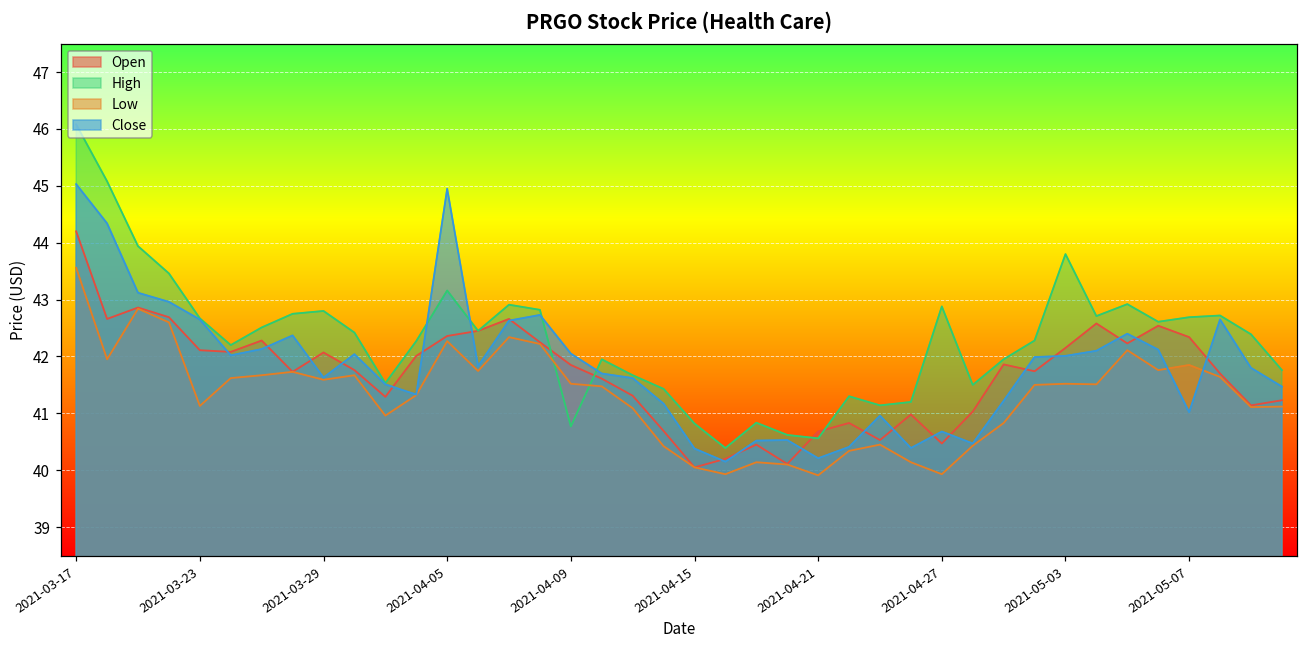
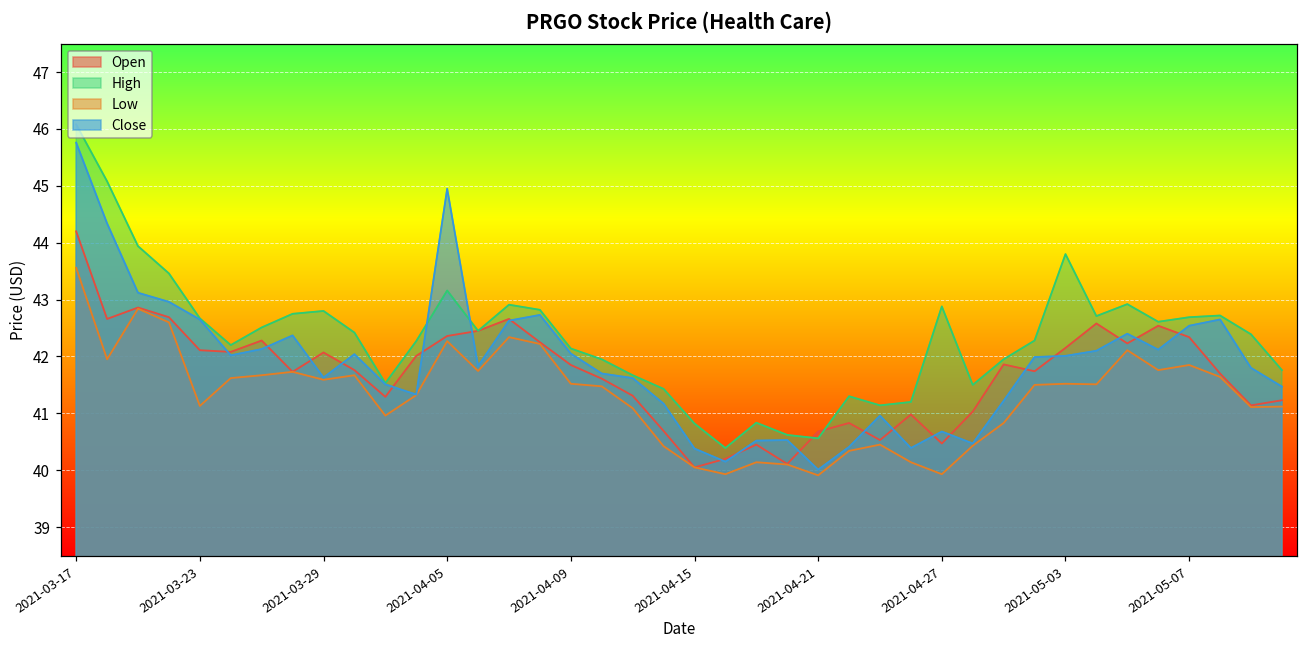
  {
    "High": {
      "2021-03-29": 42.8,
      "2021-04-05": 43.2,
-     "2021-04-09": 40.8,
+     "2021-04-09": 42.1,
      "2021-04-15": 40.8,
      "2021-04-21": 40.6,
      "2021-04-27": 42.9,
      "2021-05-03": 43.8,
      "2021-05-07": 42.7
    },
    "Close": {
-     "2021-03-17": 45.0,
+     "2021-03-17": 45.8,
      "2021-04-05": 45.0,
      "2021-04-09": 42.1,
      "2021-04-15": 40.4,
-     "2021-04-21": 40.2,
+     "2021-04-21": 40.0,
      "2021-04-27": 40.7,
      "2021-05-03": 42.0,
-     "2021-05-07": 41.0
+     "2021-05-07": 42.5
    }
  }
